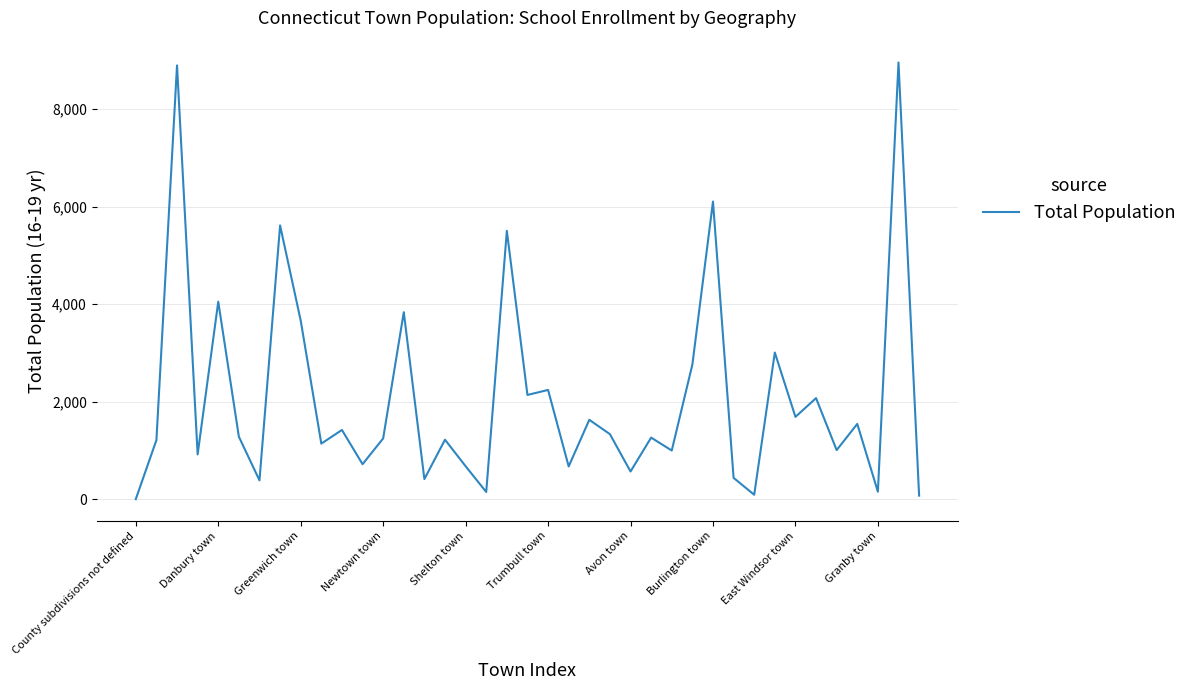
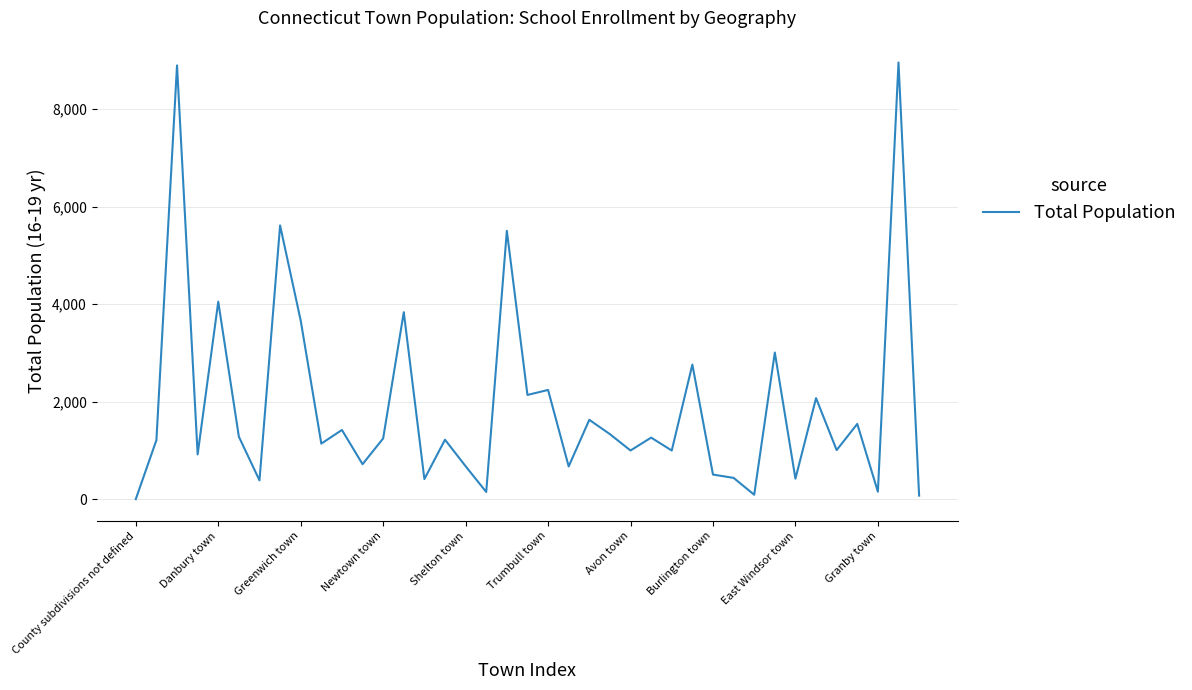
  {
    "County subdivisions not defined": "0",
    "Danbury town": "4,000",
    "Greenwich town": "3,700",
    "Newtown town": "1,200",
    "Shelton town": "700",
    "Trumbull town": "2,200",
-   "Avon town": "600",
-   "Burlington town": "6,100",
-   "East Windsor town": "1,700",
+   "Avon town": "1,000",
+   "Burlington town": "500",
+   "East Windsor town": "400",
    "Granby town": "200"
  }
